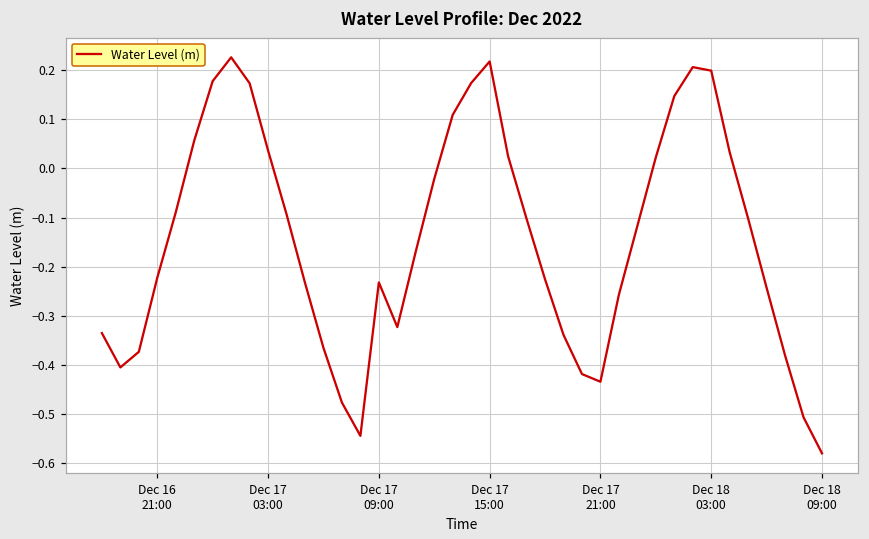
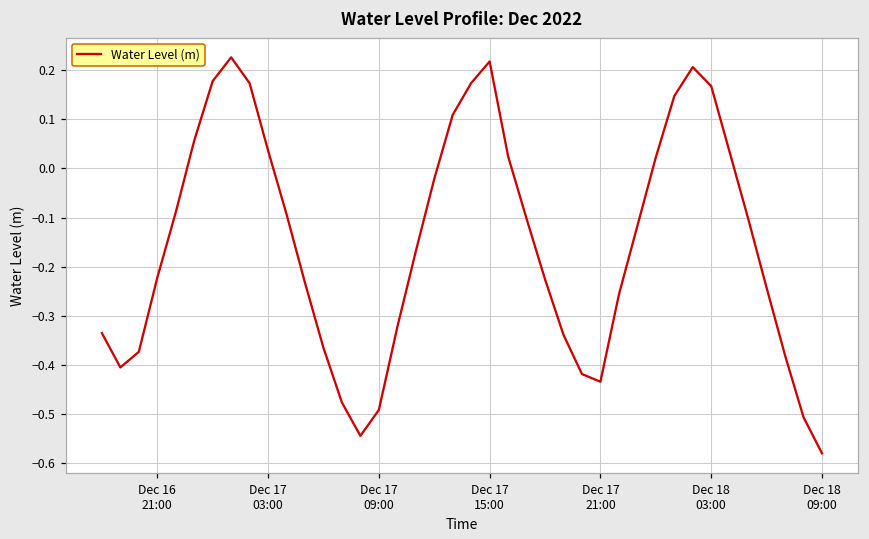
  {
    "Dec 16 21:00": -0.22,
    "Dec 17 03:00": 0.04,
-   "Dec 17 09:00": -0.23,
+   "Dec 17 09:00": -0.49,
    "Dec 17 15:00": 0.22,
    "Dec 17 21:00": -0.43,
-   "Dec 18 03:00": 0.20,
+   "Dec 18 03:00": 0.17,
    "Dec 18 09:00": -0.58
  }
